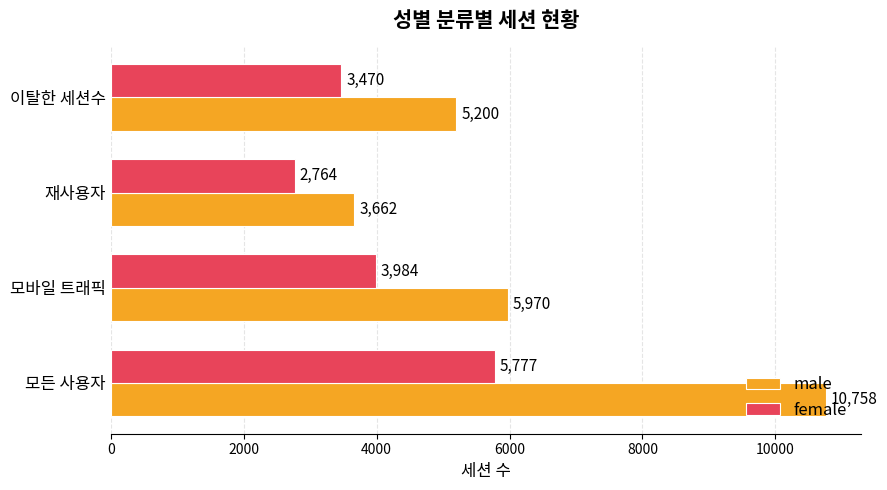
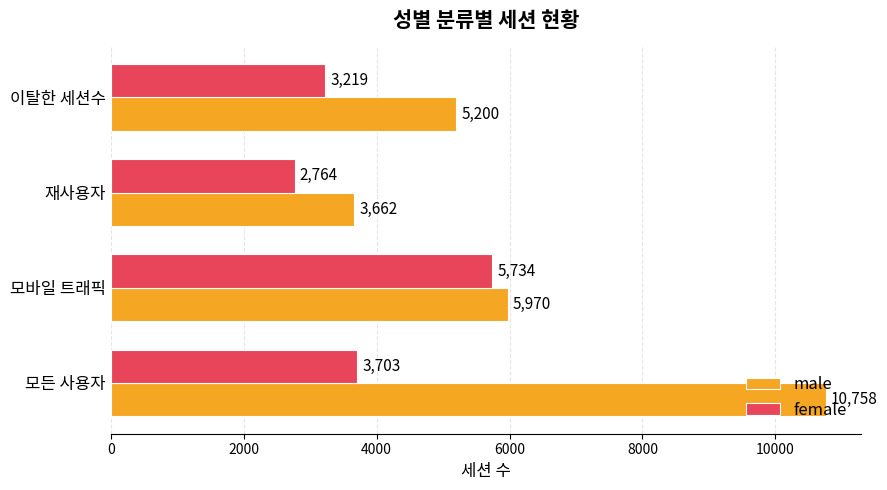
  {
    "male": {
      "이탈한 세션수": "5,200",
      "재사용자": "3,662",
      "모바일 트래픽": "5,970",
      "모든 사용자": "10,758"
    },
    "female": {
-     "이탈한 세션수": "3,470",
+     "이탈한 세션수": "3,219",
      "재사용자": "2,764",
-     "모바일 트래픽": "3,984",
-     "모든 사용자": "5,777"
+     "모바일 트래픽": "5,734",
+     "모든 사용자": "3,703"
    }
  }
